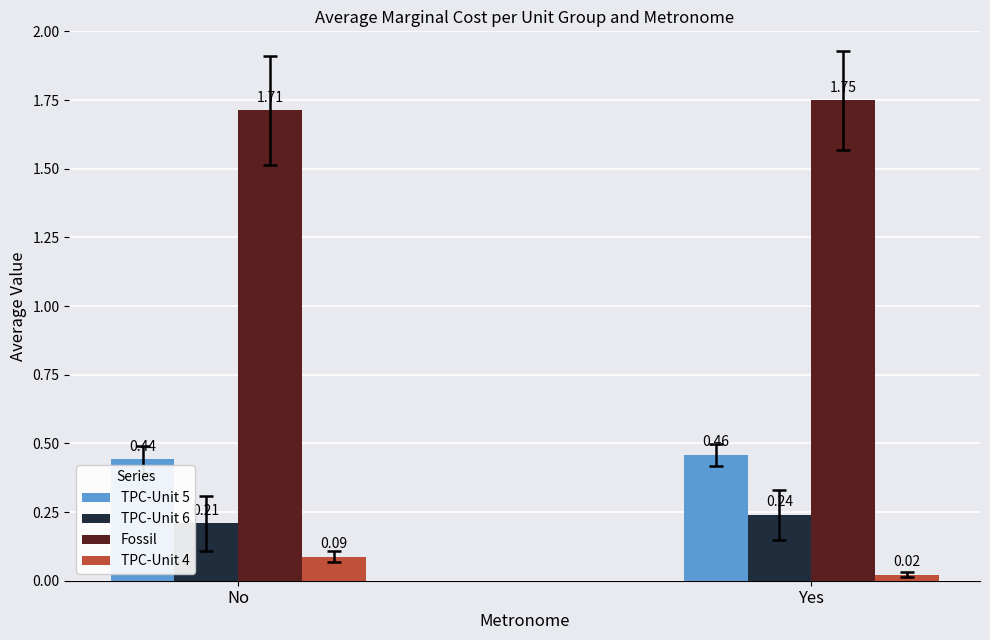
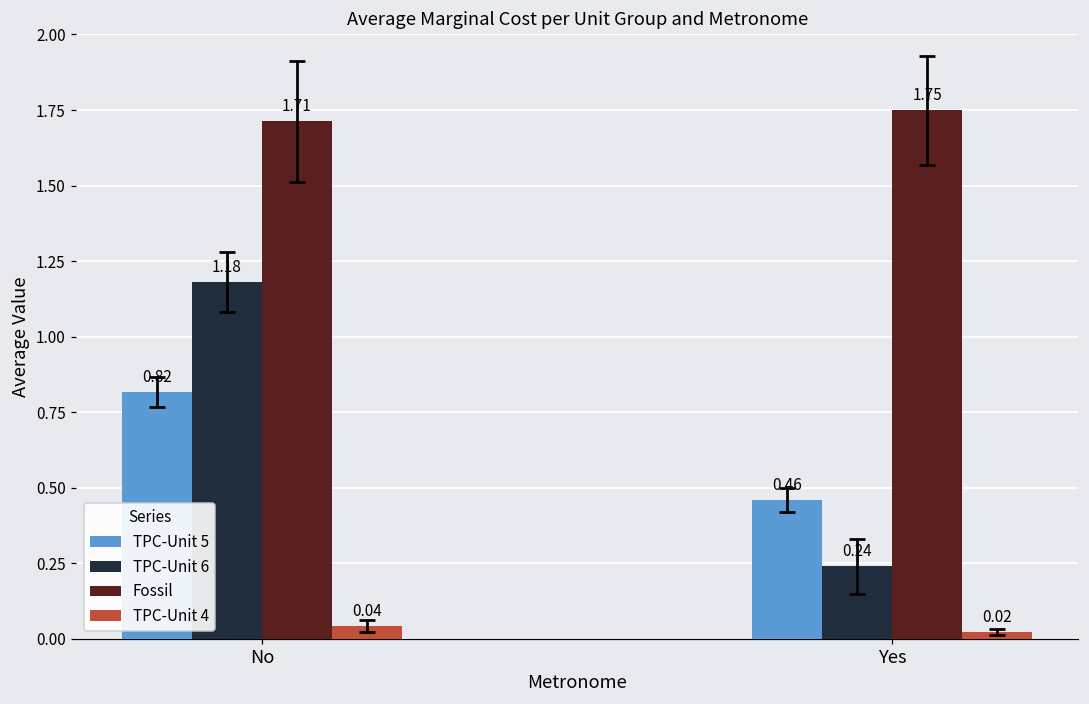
  {
    "TPC-Unit 5": {
-     "No": 0.44
+     "No": 0.82
    },
    "TPC-Unit 6": {
-     "No": 0.21,
+     "No": 1.18,
      "Yes": 0.24
    },
    "Fossil": {
      "No": 1.71,
      "Yes": 1.75
    },
    "TPC-Unit 4": {
-     "No": 0.09,
+     "No": 0.04,
      "Yes": 0.02
    }
  }
